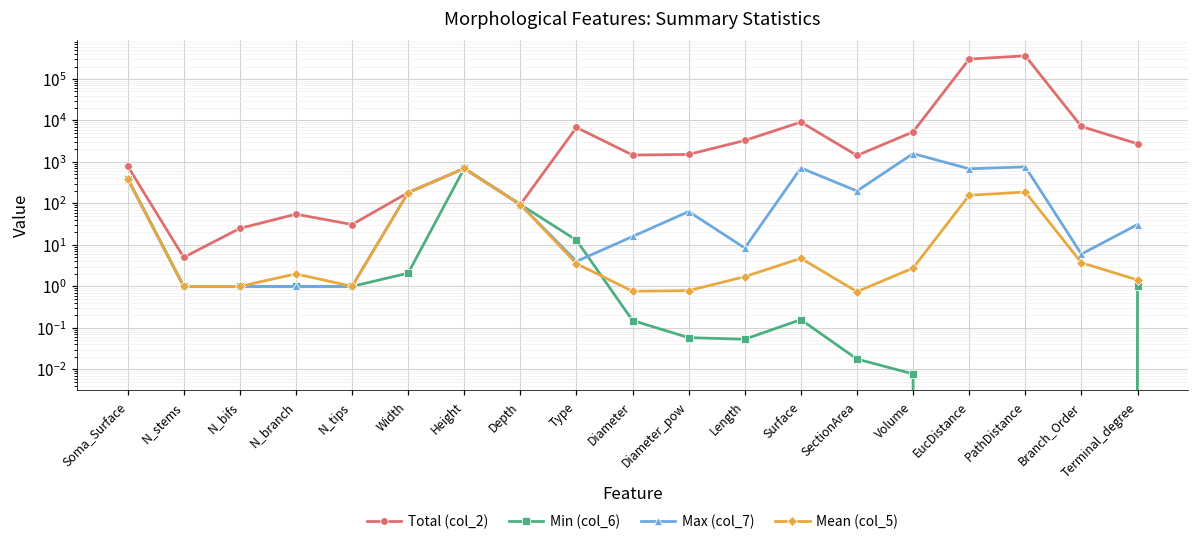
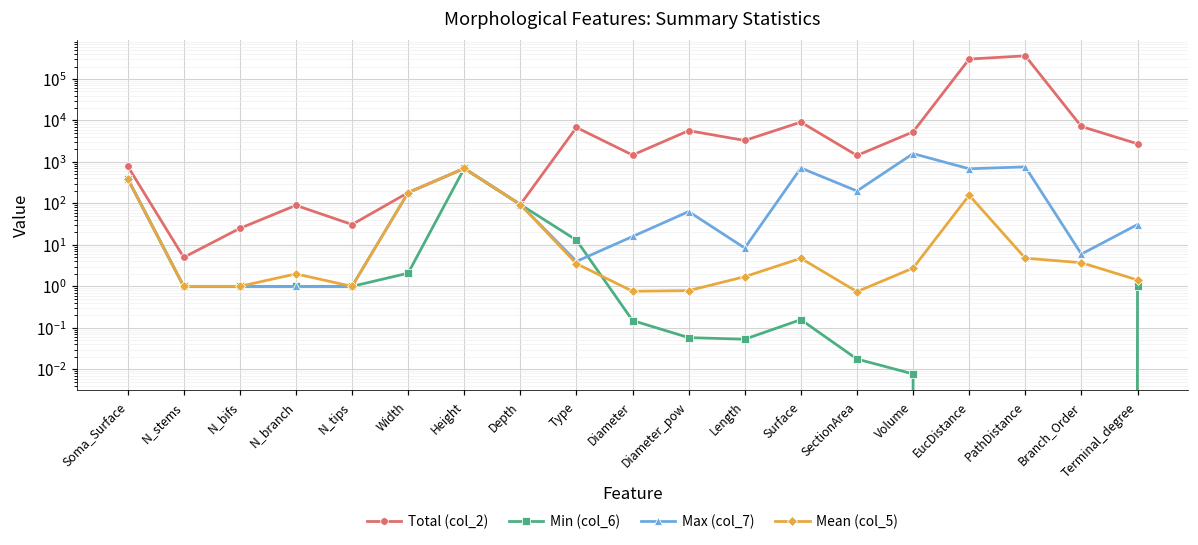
  {
    "Total (col_2)": {
      "Soma_Surface": 800,
      "N_stems": 5,
      "N_bifs": 30,
-     "N_branch": 60,
+     "N_branch": 90,
      "N_tips": 30,
      "Type": 7000,
      "Diameter": 1500,
-     "Diameter_pow": 1500,
+     "Diameter_pow": 6000,
      "Length": 3000,
      "Surface": 9000,
      "SectionArea": 1400,
      "Volume": 5000,
      "EucDistance": 300000,
      "PathDistance": 400000,
      "Branch_Order": 7000,
      "Terminal_degree": 3000
    },
    "Min (col_6)": {
      "Width": 2,
      "Type": 13,
      "Diameter": 0.15,
      "Diameter_pow": 0.06,
      "Length": 0.05,
      "Surface": 0.16,
      "SectionArea": 0.02,
      "Volume": 0.008,
      "Terminal_degree": 1
    },
    "Max (col_7)": {
      "Diameter": 16,
      "Diameter_pow": 60,
      "Length": 8,
      "Surface": 700,
      "SectionArea": 200,
      "Volume": 1600,
      "EucDistance": 700,
      "PathDistance": 800,
      "Branch_Order": 6,
      "Terminal_degree": 30
    },
    "Mean (col_5)": {
      "N_branch": 2,
      "Diameter": 0.8,
      "Diameter_pow": 0.8,
      "Length": 2,
      "Surface": 5,
      "SectionArea": 0.7,
      "Volume": 3,
      "EucDistance": 160,
-     "PathDistance": 200,
+     "PathDistance": 5,
      "Branch_Order": 4,
      "Terminal_degree": 1.4
    }
  }
